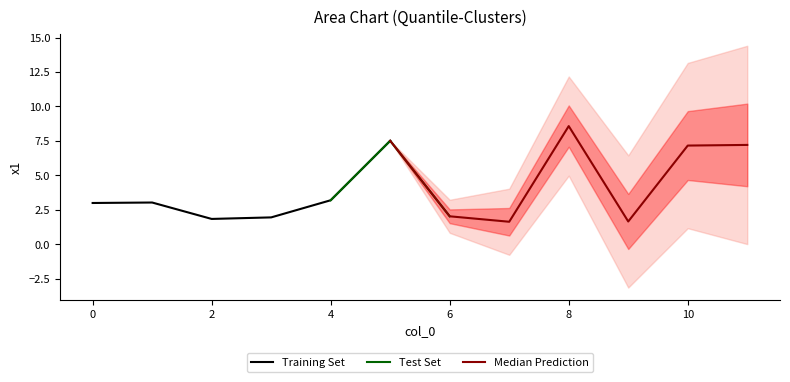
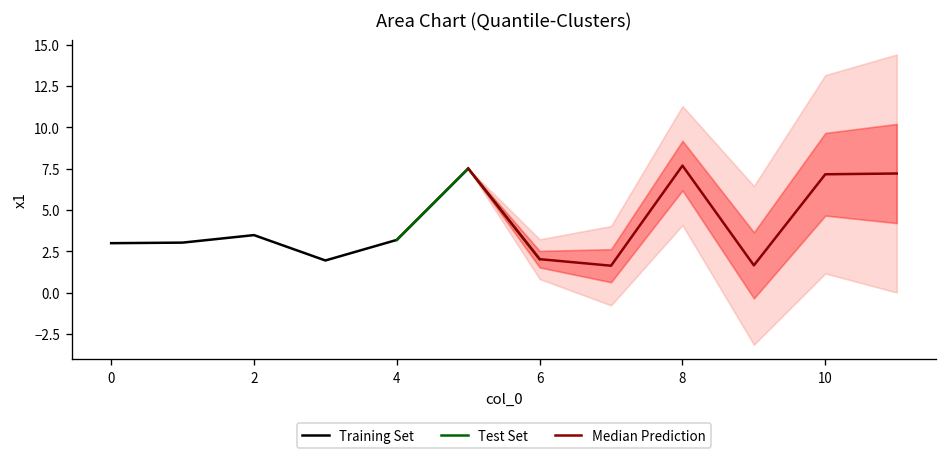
  {
    "Training Set": {
      "0": 3.0,
-     "2": 1.8
+     "2": 3.5
    },
    "Median Prediction": {
-     "8": 8.6,
+     "8": 7.7,
      "10": 7.2
    }
  }
